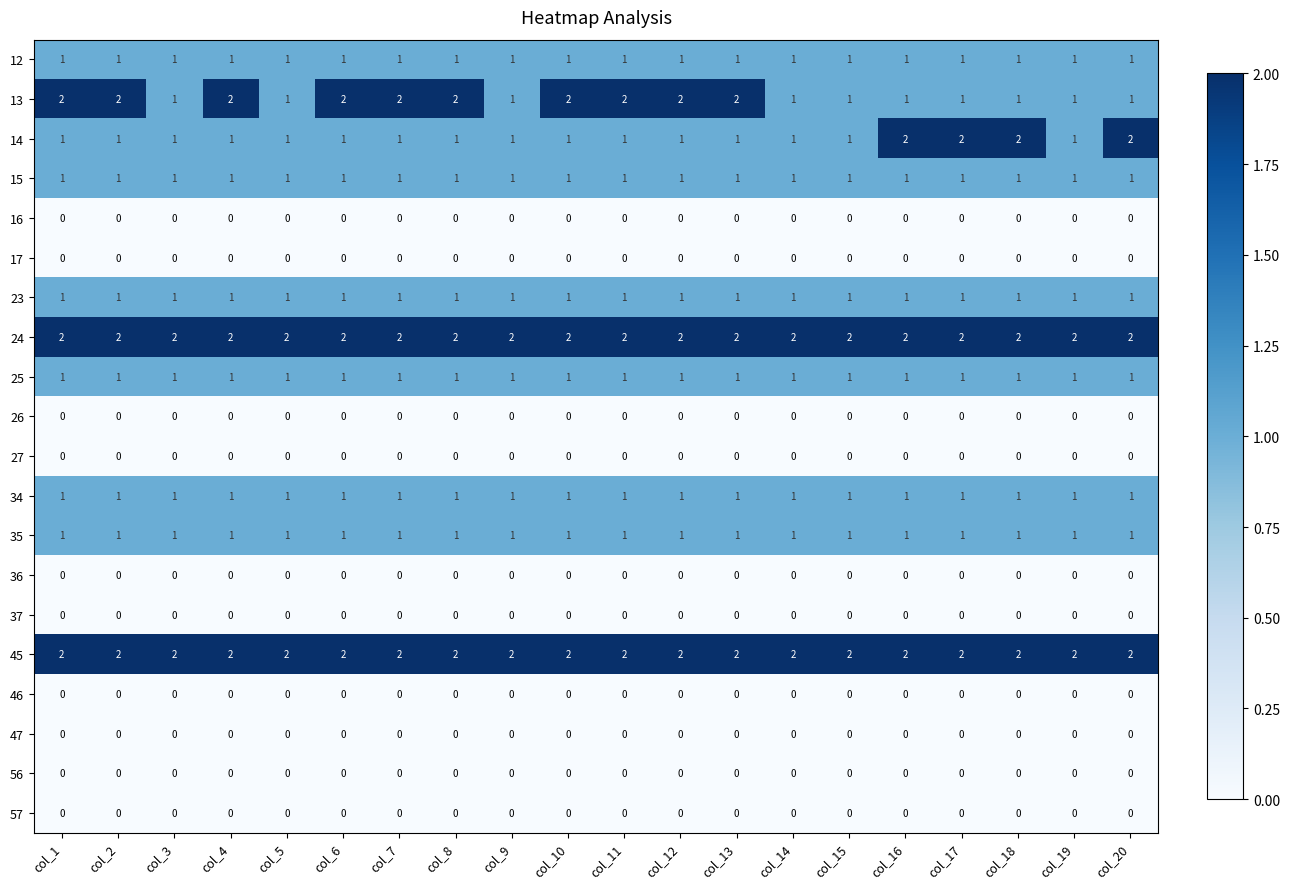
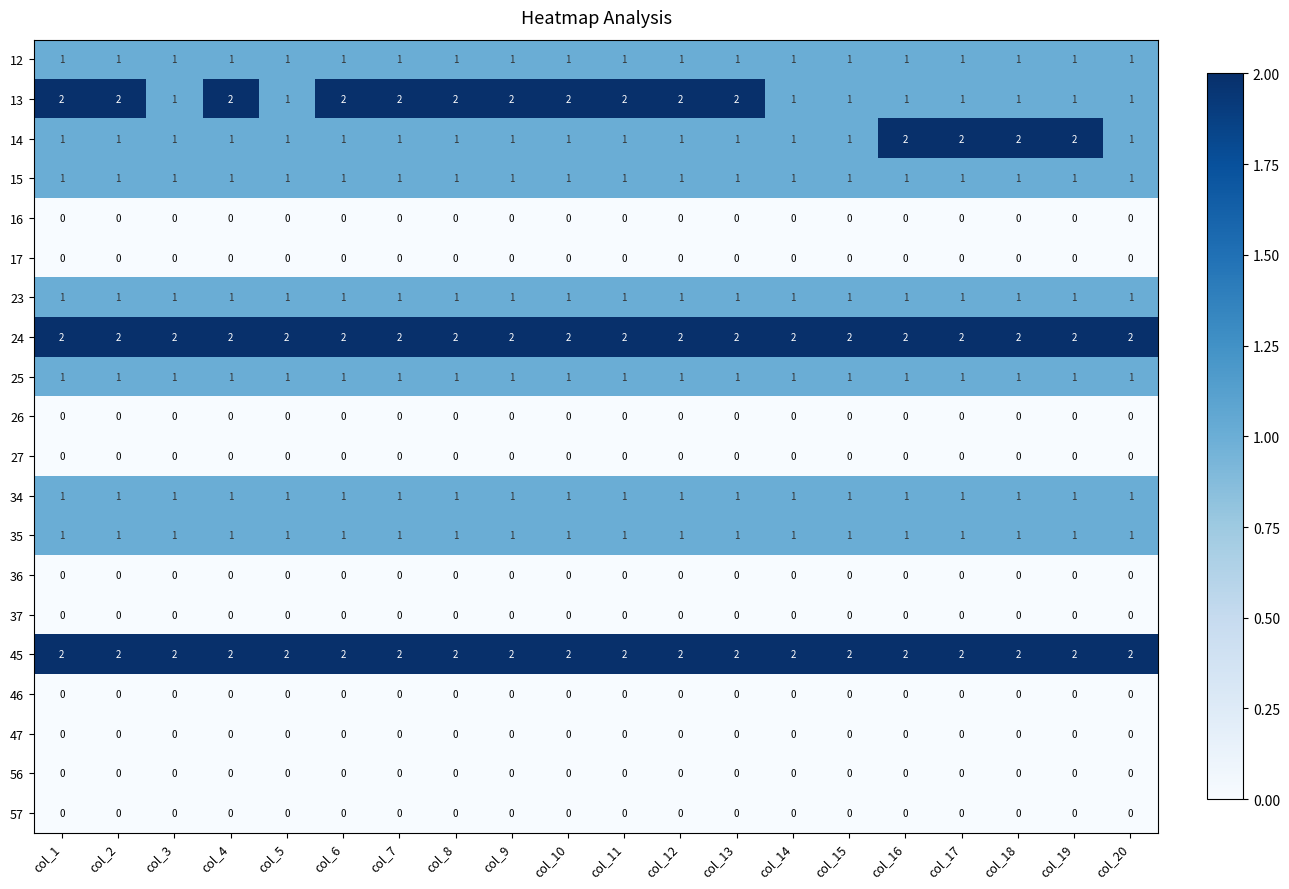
  {
    "13": {
      "col_1": 2,
      "col_2": 2,
      "col_3": 1,
      "col_4": 2,
      "col_5": 1,
      "col_6": 2,
      "col_7": 2,
      "col_8": 2,
-     "col_9": 1,
+     "col_9": 2,
      "col_10": 2,
      "col_11": 2,
      "col_12": 2,
      "col_13": 2,
      "col_14": 1,
      "col_15": 1,
      "col_16": 1,
      "col_17": 1,
      "col_18": 1,
      "col_19": 1,
      "col_20": 1
    },
    "14": {
      "col_1": 1,
      "col_2": 1,
      "col_3": 1,
      "col_4": 1,
      "col_5": 1,
      "col_6": 1,
      "col_7": 1,
      "col_8": 1,
      "col_9": 1,
      "col_10": 1,
      "col_11": 1,
      "col_12": 1,
      "col_13": 1,
      "col_14": 1,
      "col_15": 1,
      "col_16": 2,
      "col_17": 2,
      "col_18": 2,
-     "col_19": 1,
-     "col_20": 2
+     "col_19": 2,
+     "col_20": 1
    }
  }
